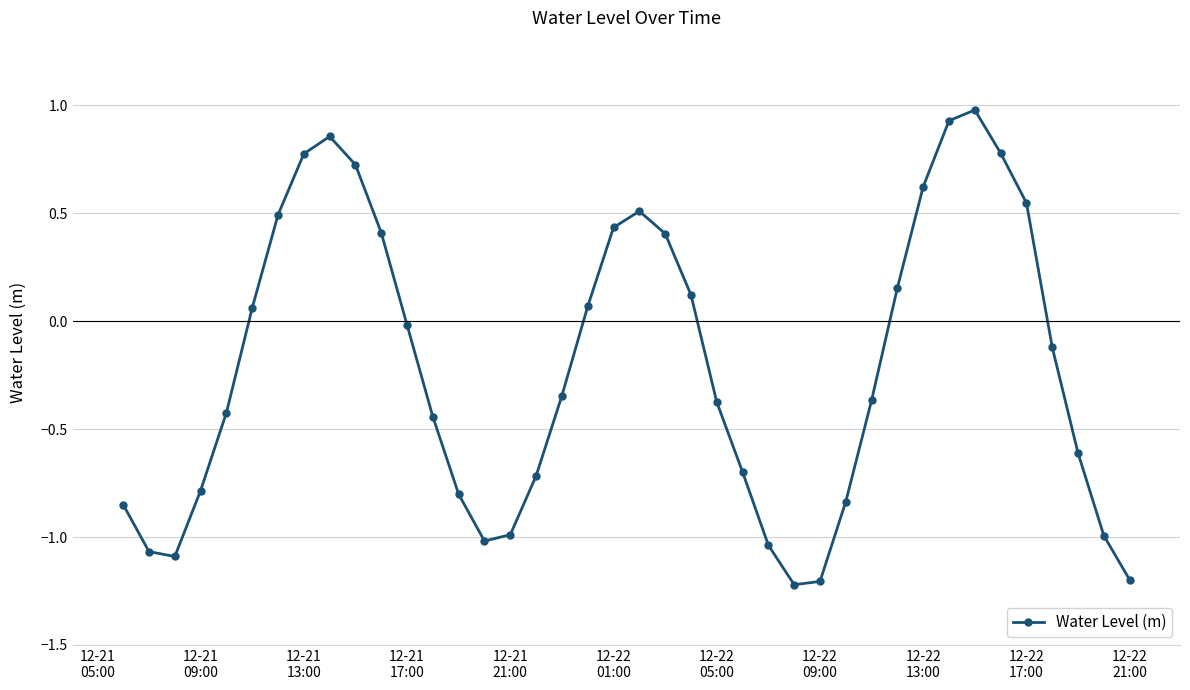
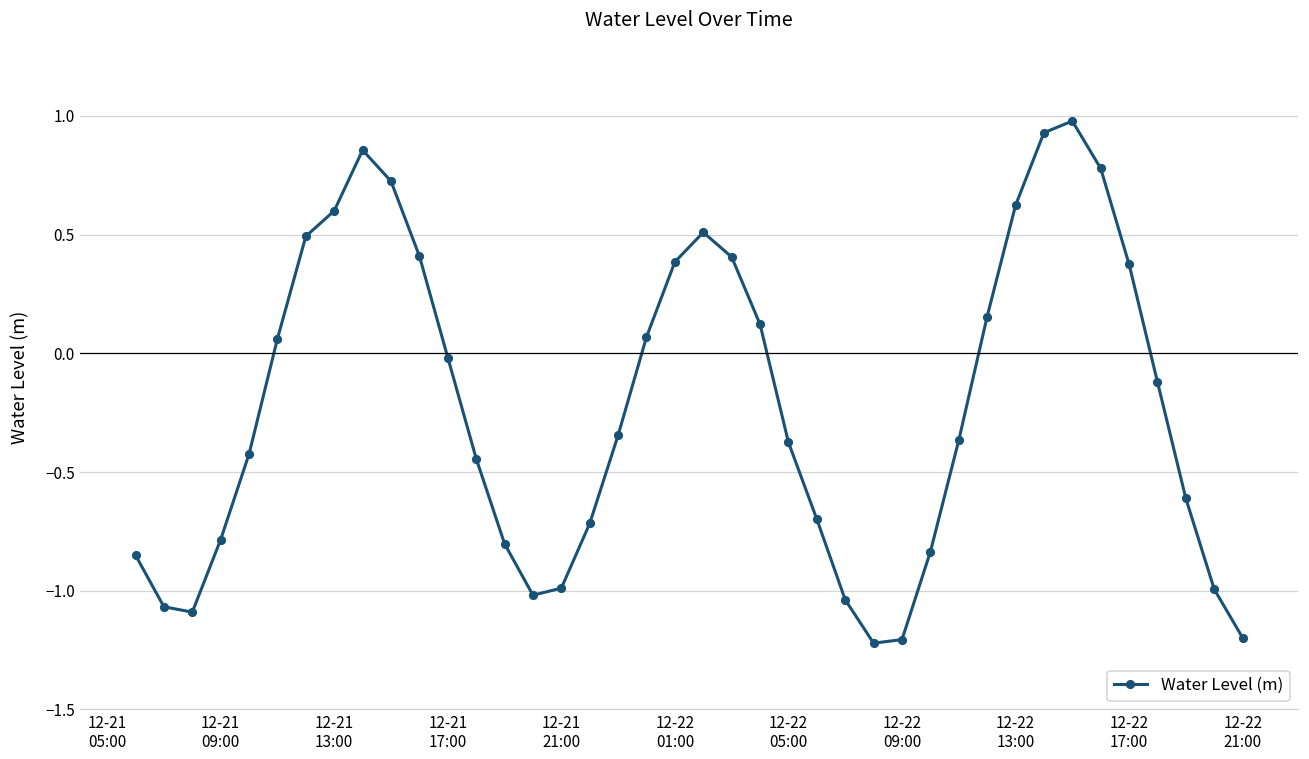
  {
    "12-21 09:00": -0.78,
-   "12-21 13:00": 0.78,
+   "12-21 13:00": 0.60,
    "12-21 17:00": -0.02,
    "12-21 21:00": -0.99,
-   "12-22 01:00": 0.43,
+   "12-22 01:00": 0.39,
    "12-22 05:00": -0.37,
    "12-22 09:00": -1.21,
    "12-22 13:00": 0.62,
-   "12-22 17:00": 0.55,
+   "12-22 17:00": 0.38,
    "12-22 21:00": -1.20
  }
